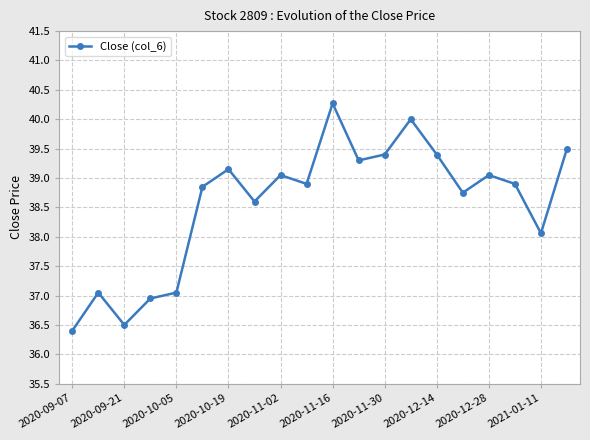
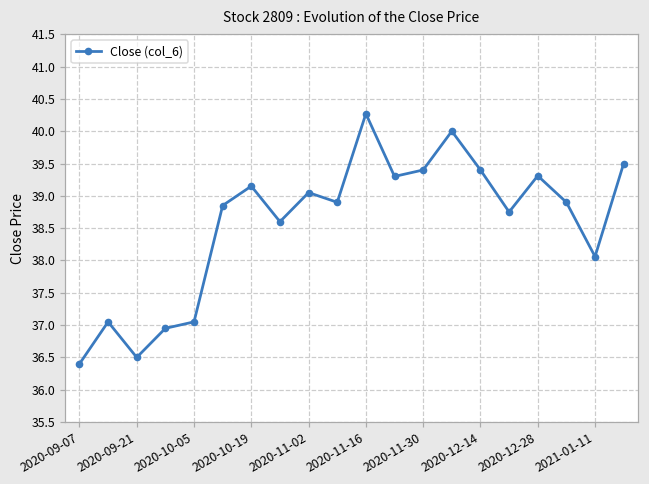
  {
    "Close (col_6)": {
      "2020-09-07": 36.4,
      "2020-09-21": 36.5,
      "2020-10-05": 37.1,
      "2020-10-19": 39.2,
      "2020-11-02": 39.1,
      "2020-11-16": 40.3,
      "2020-11-30": 39.4,
      "2020-12-14": 39.4,
-     "2020-12-28": 39.1,
+     "2020-12-28": 39.3,
      "2021-01-11": 38.1
    }
  }
